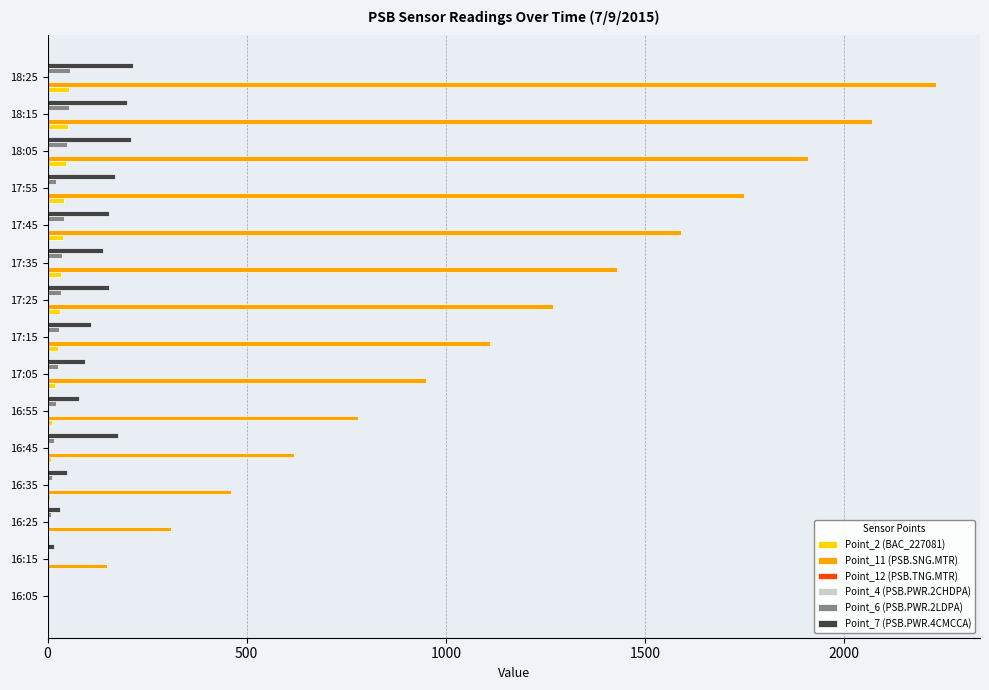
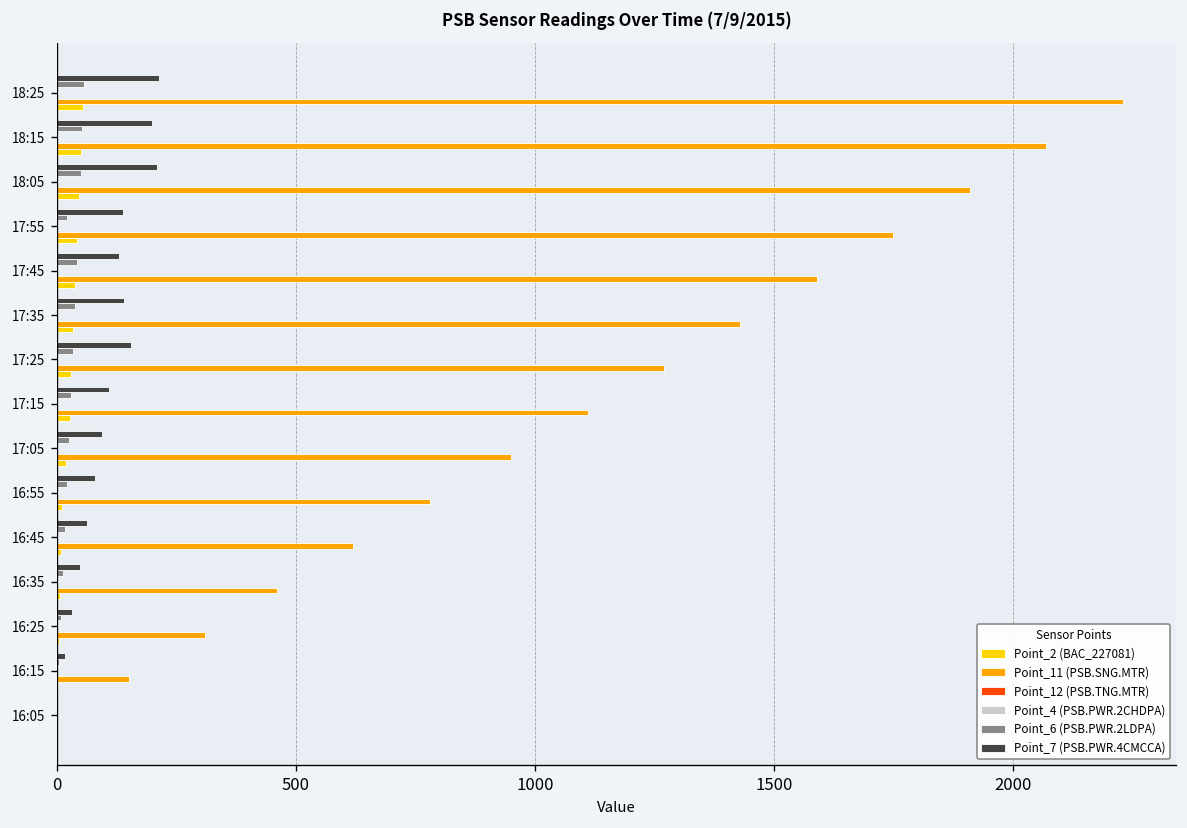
  {
    "Point_12 (PSB.TNG.MTR)": {
      "18:25": 0,
      "18:15": 0,
      "18:05": 0,
      "17:55": 0,
      "17:45": 0,
      "17:35": 0,
      "17:25": 0,
      "17:15": 0,
      "17:05": 0,
      "16:55": 0,
      "16:45": 0,
      "16:35": 0,
      "16:25": 0,
      "16:15": 0,
      "16:05": 0
    },
    "Point_4 (PSB.PWR.2CHDPA)": {
      "16:25": 0,
      "16:15": 0,
      "16:05": 0
    },
    "Point_6 (PSB.PWR.2LDPA)": {
      "18:25": 60,
      "18:15": 50,
      "18:05": 50,
      "17:55": 20,
      "17:45": 40,
      "17:35": 40,
      "17:25": 30,
      "17:15": 30,
      "17:05": 30,
      "16:55": 20,
      "16:45": 20,
      "16:35": 10,
      "16:25": 10,
      "16:05": 0
    },
    "Point_7 (PSB.PWR.4CMCCA)": {
      "18:25": 210,
      "18:15": 200,
      "18:05": 210,
-     "17:55": 170,
-     "17:45": 150,
+     "17:55": 140,
+     "17:45": 130,
      "17:35": 140,
      "17:25": 150,
      "17:15": 110,
      "17:05": 90,
      "16:55": 80,
-     "16:45": 180,
+     "16:45": 60,
      "16:35": 50,
      "16:25": 30,
      "16:15": 20,
      "16:05": 0
    }
  }
